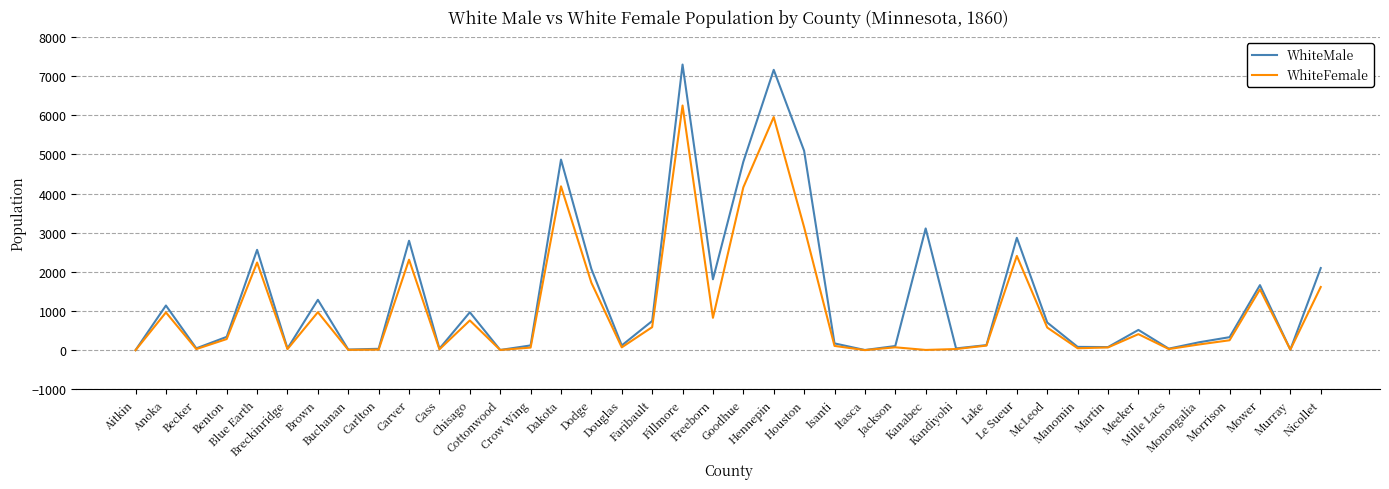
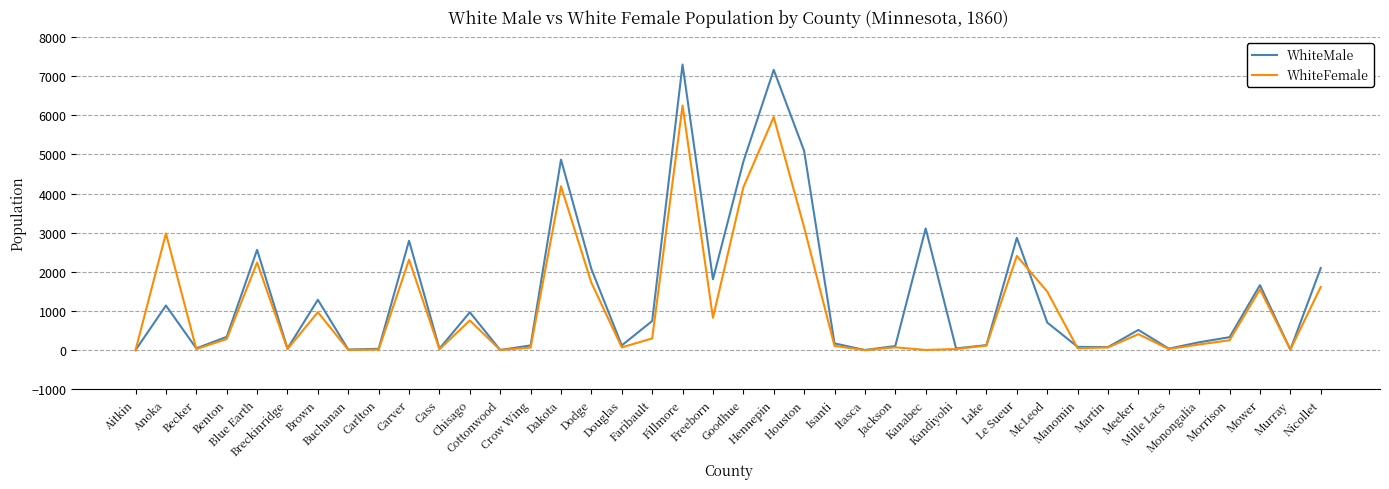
  {
    "WhiteMale": {
      "Anoka": 1100,
      "Blue Earth": 2600,
      "Brown": 1300,
      "Carver": 2800,
      "Chisago": 1000,
      "Dakota": 4900,
      "Dodge": 2100,
      "Faribault": 700,
      "Fillmore": 7300,
      "Freeborn": 1800,
      "Goodhue": 4800,
      "Hennepin": 7200,
      "Houston": 5100,
      "Kanabec": 3100,
      "Le Sueur": 2900,
      "McLeod": 700,
      "Meeker": 500,
      "Morrison": 300,
      "Mower": 1700,
      "Nicollet": 2100
    },
    "WhiteFemale": {
-     "Anoka": 1000,
+     "Anoka": 3000,
      "Blue Earth": 2200,
      "Brown": 1000,
      "Carver": 2300,
      "Chisago": 800,
      "Dakota": 4200,
      "Dodge": 1700,
-     "Faribault": 600,
+     "Faribault": 300,
      "Fillmore": 6200,
      "Freeborn": 800,
      "Goodhue": 4200,
      "Hennepin": 6000,
      "Houston": 3100,
      "Kanabec": 0,
      "Le Sueur": 2400,
-     "McLeod": 600,
+     "McLeod": 1500,
      "Meeker": 400,
      "Morrison": 300,
      "Mower": 1600,
      "Nicollet": 1600
    }
  }
